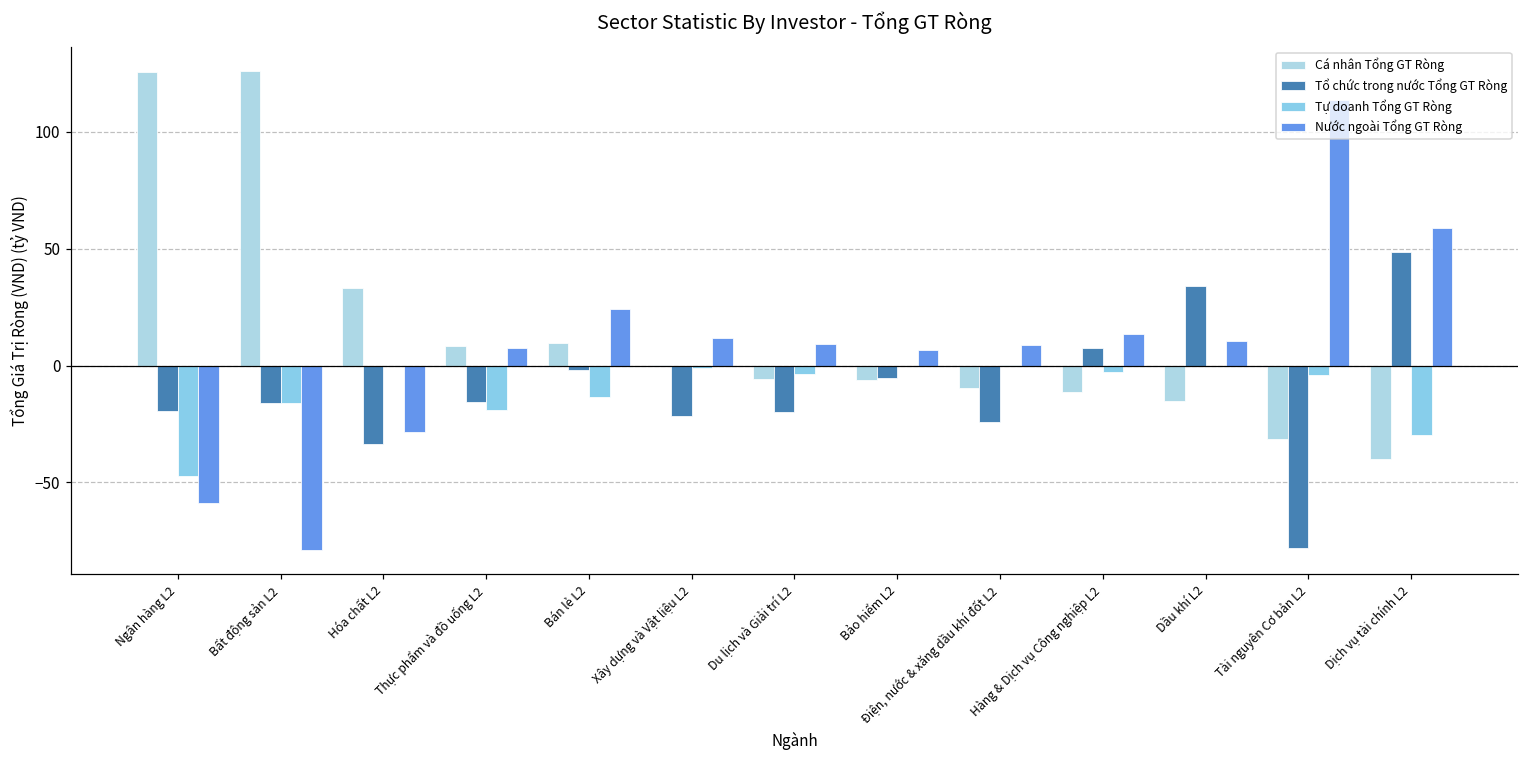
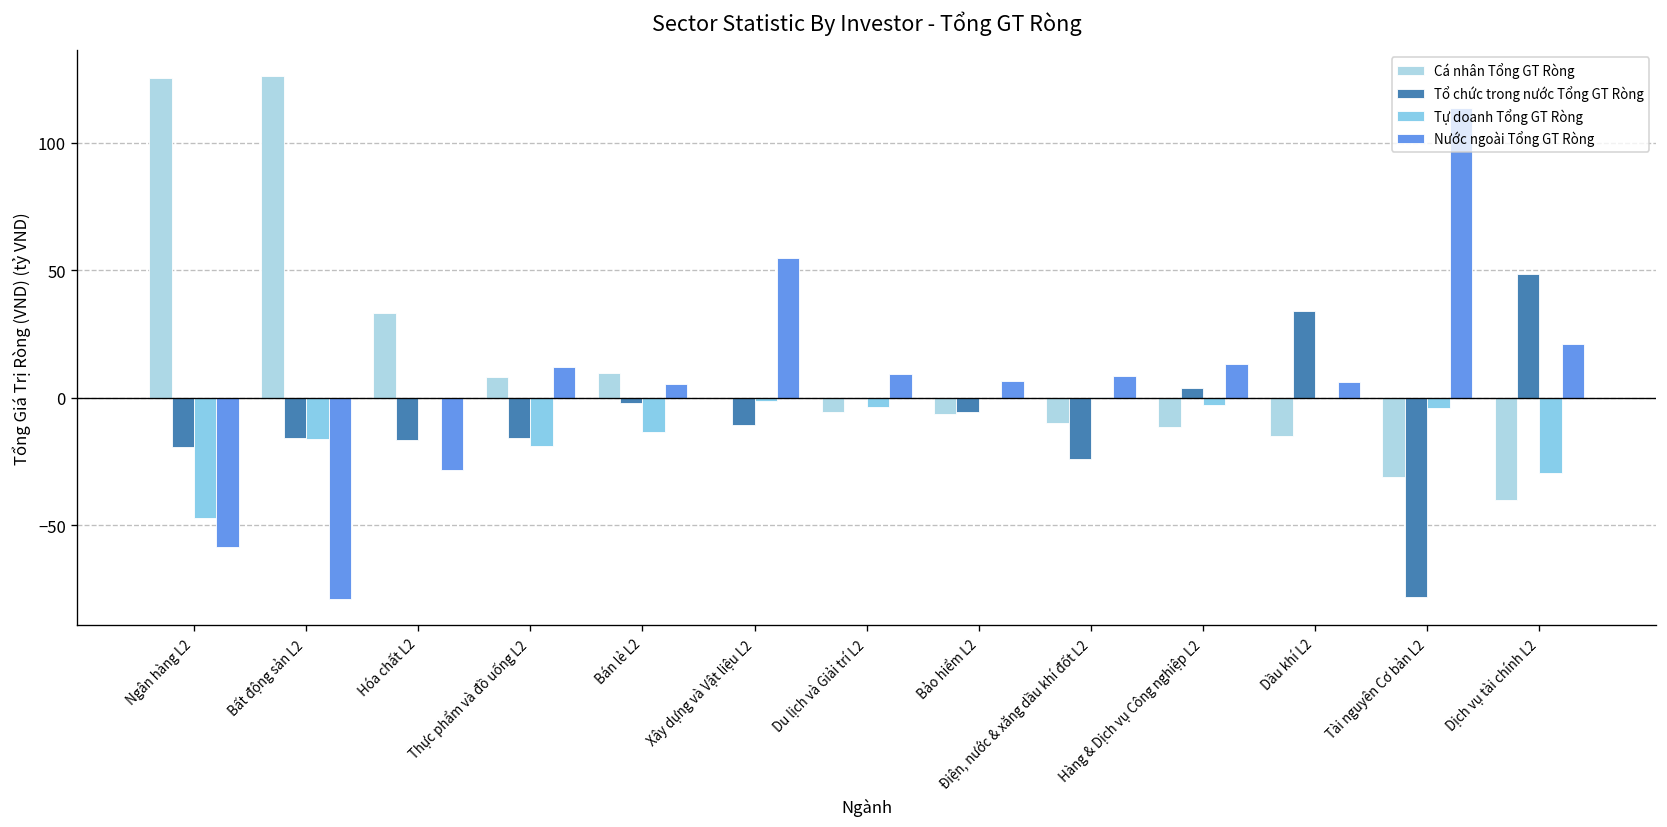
  {
    "Tổ chức trong nước Tổng GT Ròng": {
      "Ngân hàng L2": -19,
      "Bất động sản L2": -16,
-     "Hóa chất L2": -34,
+     "Hóa chất L2": -17,
      "Thực phẩm và đồ uống L2": -16,
      "Bán lẻ L2": -2,
-     "Xây dựng và Vật liệu L2": -22,
-     "Du lịch và Giải trí L2": -20,
+     "Xây dựng và Vật liệu L2": -11,
+     "Du lịch và Giải trí L2": 0,
      "Bảo hiểm L2": -5,
      "Điện, nước & xăng dầu khí đốt L2": -24,
-     "Hàng & Dịch vụ Công nghiệp L2": 8,
+     "Hàng & Dịch vụ Công nghiệp L2": 4,
      "Dầu khí L2": 34,
      "Tài nguyên Cơ bản L2": -78,
      "Dịch vụ tài chính L2": 48
    },
    "Nước ngoài Tổng GT Ròng": {
      "Ngân hàng L2": -59,
      "Bất động sản L2": -79,
      "Hóa chất L2": -28,
-     "Thực phẩm và đồ uống L2": 7,
-     "Bán lẻ L2": 24,
-     "Xây dựng và Vật liệu L2": 12,
+     "Thực phẩm và đồ uống L2": 12,
+     "Bán lẻ L2": 6,
+     "Xây dựng và Vật liệu L2": 55,
      "Du lịch và Giải trí L2": 9,
      "Bảo hiểm L2": 7,
      "Điện, nước & xăng dầu khí đốt L2": 9,
      "Hàng & Dịch vụ Công nghiệp L2": 13,
-     "Dầu khí L2": 10,
-     "Dịch vụ tài chính L2": 59
+     "Dầu khí L2": 6,
+     "Dịch vụ tài chính L2": 21
    }
  }
